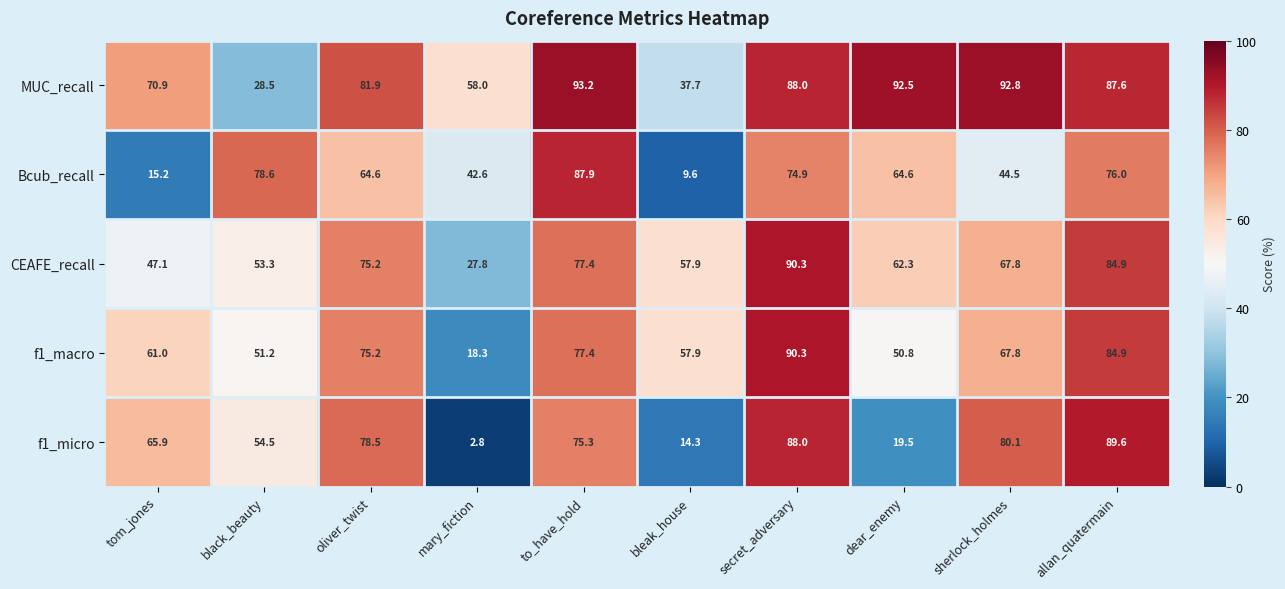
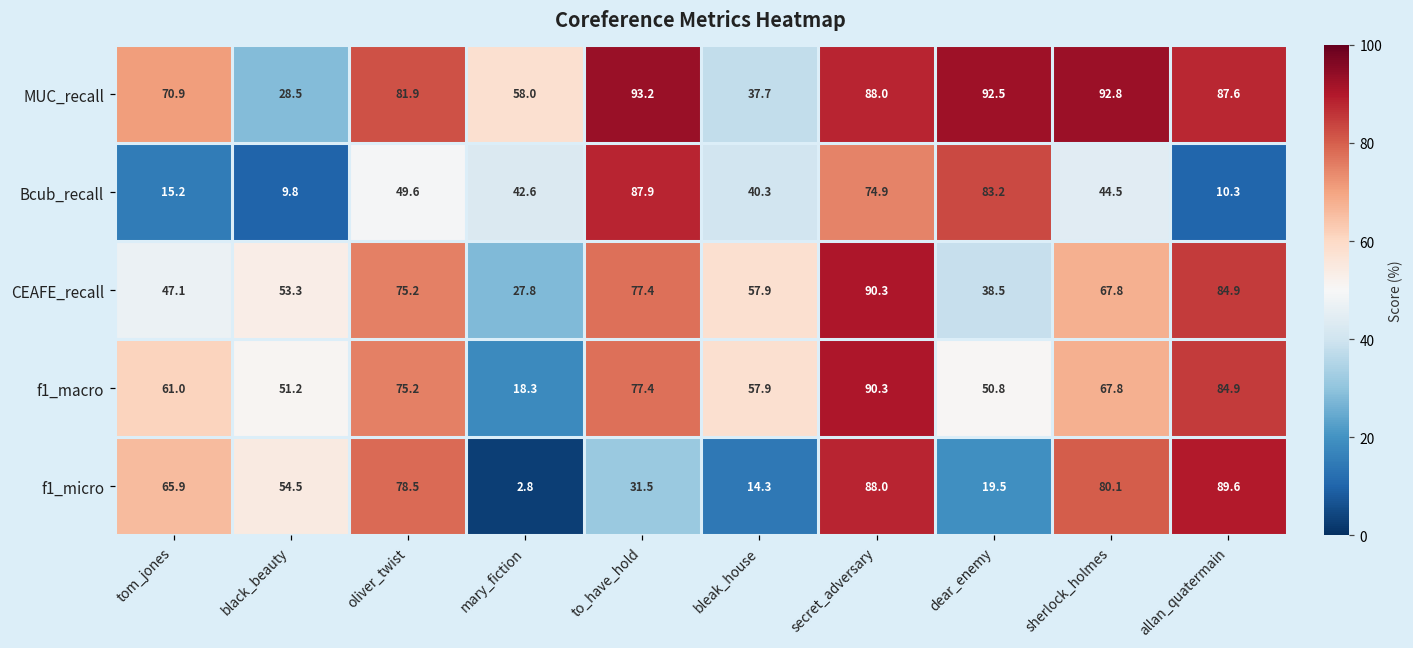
  {
    "MUC_recall": {
      "tom_jones": 70.9,
      "black_beauty": 28.5,
      "oliver_twist": 81.9,
      "mary_fiction": 58.0,
      "to_have_hold": 93.2,
      "bleak_house": 37.7,
      "secret_adversary": 88.0,
      "dear_enemy": 92.5,
      "sherlock_holmes": 92.8,
      "allan_quatermain": 87.6
    },
    "Bcub_recall": {
      "tom_jones": 15.2,
-     "black_beauty": 78.6,
-     "oliver_twist": 64.6,
+     "black_beauty": 9.8,
+     "oliver_twist": 49.6,
      "mary_fiction": 42.6,
      "to_have_hold": 87.9,
-     "bleak_house": 9.6,
+     "bleak_house": 40.3,
      "secret_adversary": 74.9,
-     "dear_enemy": 64.6,
+     "dear_enemy": 83.2,
      "sherlock_holmes": 44.5,
-     "allan_quatermain": 76.0
+     "allan_quatermain": 10.3
    },
    "CEAFE_recall": {
      "tom_jones": 47.1,
      "black_beauty": 53.3,
      "oliver_twist": 75.2,
      "mary_fiction": 27.8,
      "to_have_hold": 77.4,
      "bleak_house": 57.9,
      "secret_adversary": 90.3,
-     "dear_enemy": 62.3,
+     "dear_enemy": 38.5,
      "sherlock_holmes": 67.8,
      "allan_quatermain": 84.9
    },
    "f1_macro": {
      "tom_jones": 61.0,
      "black_beauty": 51.2,
      "oliver_twist": 75.2,
      "mary_fiction": 18.3,
      "to_have_hold": 77.4,
      "bleak_house": 57.9,
      "secret_adversary": 90.3,
      "dear_enemy": 50.8,
      "sherlock_holmes": 67.8,
      "allan_quatermain": 84.9
    },
    "f1_micro": {
      "tom_jones": 65.9,
      "black_beauty": 54.5,
      "oliver_twist": 78.5,
      "mary_fiction": 2.8,
-     "to_have_hold": 75.3,
+     "to_have_hold": 31.5,
      "bleak_house": 14.3,
      "secret_adversary": 88.0,
      "dear_enemy": 19.5,
      "sherlock_holmes": 80.1,
      "allan_quatermain": 89.6
    }
  }
